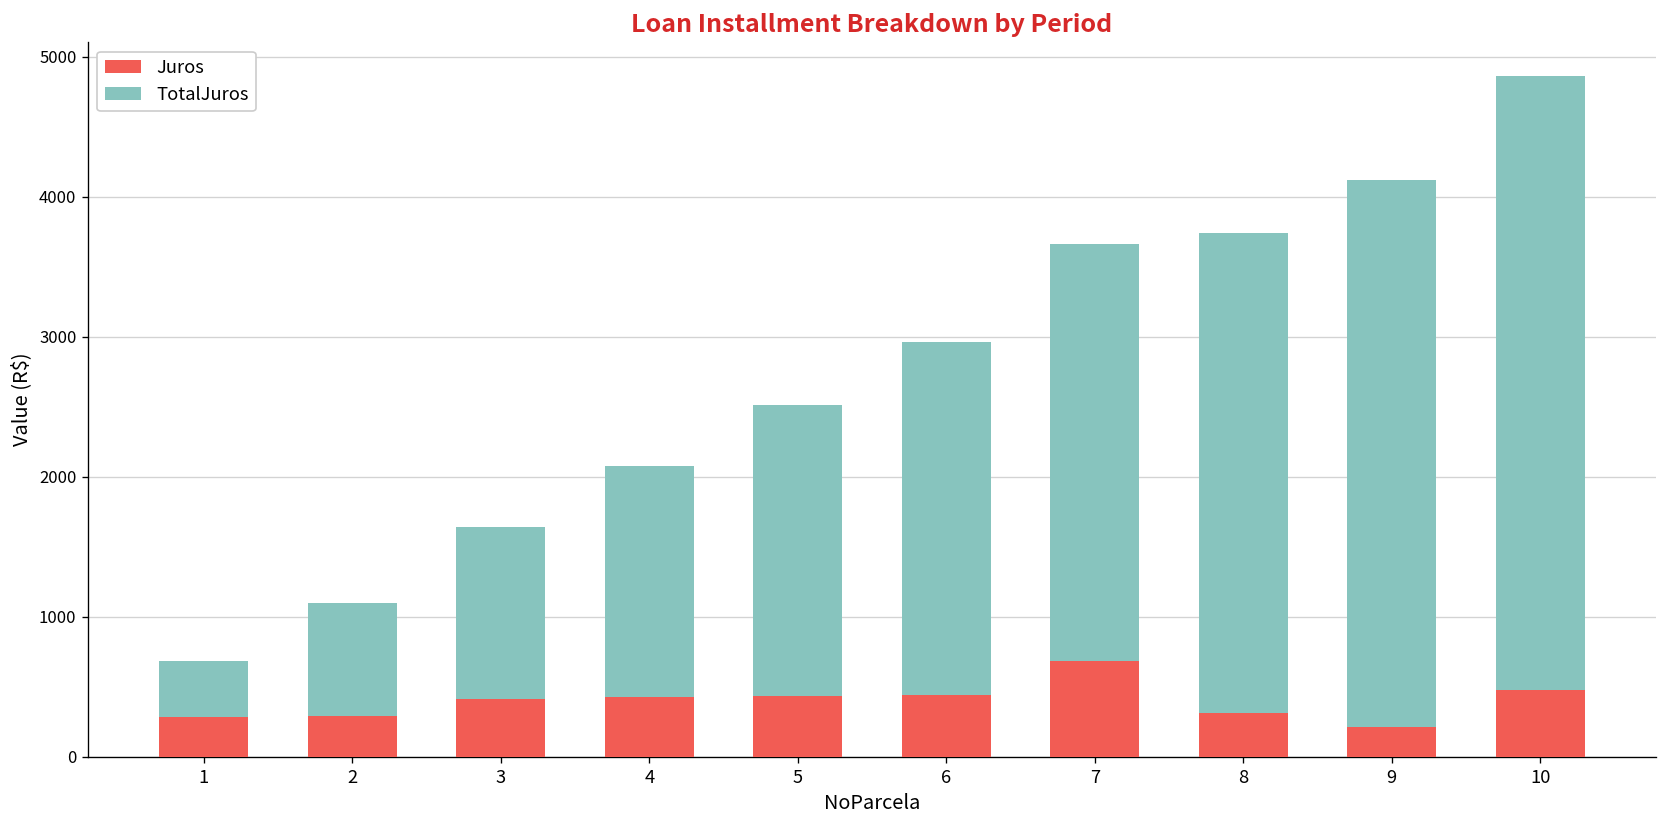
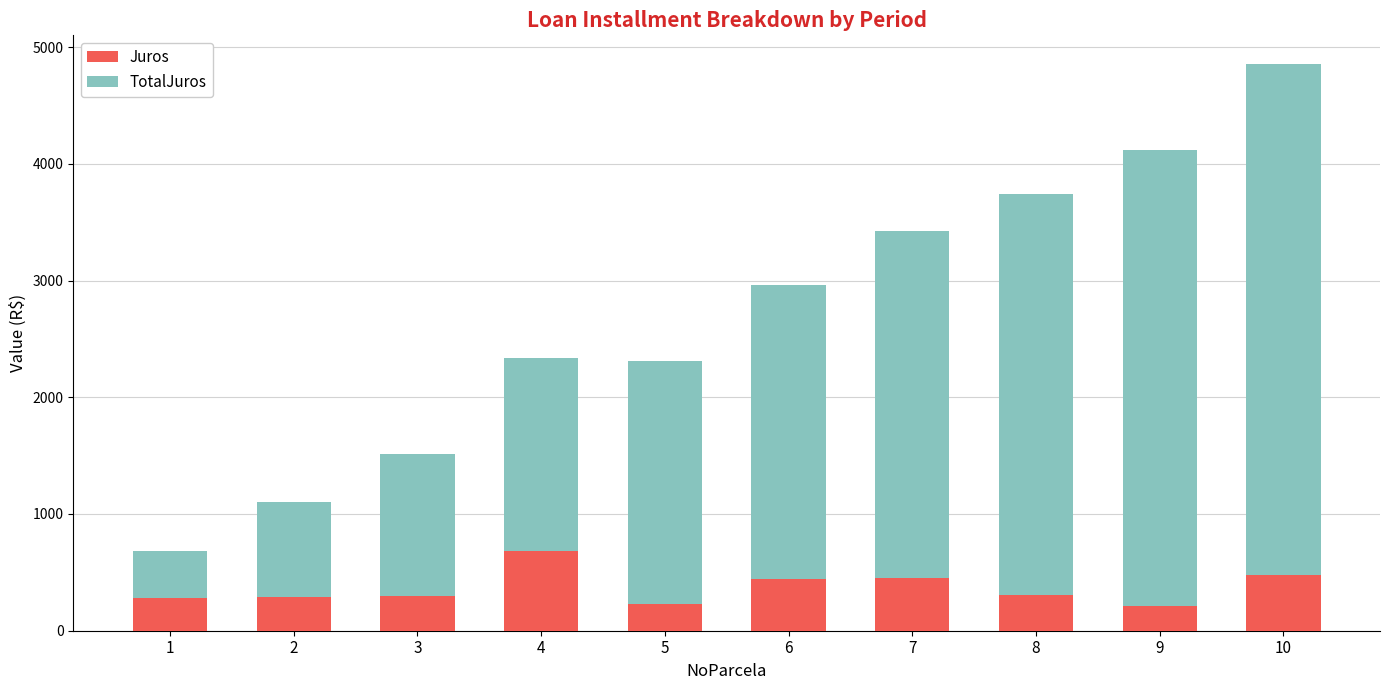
  {
    "Juros": {
      "1": 280,
      "2": 290,
-     "3": 420,
-     "4": 420,
-     "5": 430,
+     "3": 290,
+     "4": 690,
+     "5": 230,
      "6": 440,
-     "7": 690,
+     "7": 450,
      "8": 310,
      "9": 210,
      "10": 480
    },
    "TotalJuros": {
      "1": 400,
      "2": 810,
      "3": 1220,
      "4": 1650,
      "5": 2080,
      "6": 2520,
      "7": 2970,
      "8": 3430,
      "9": 3900,
      "10": 4380
    }
  }
